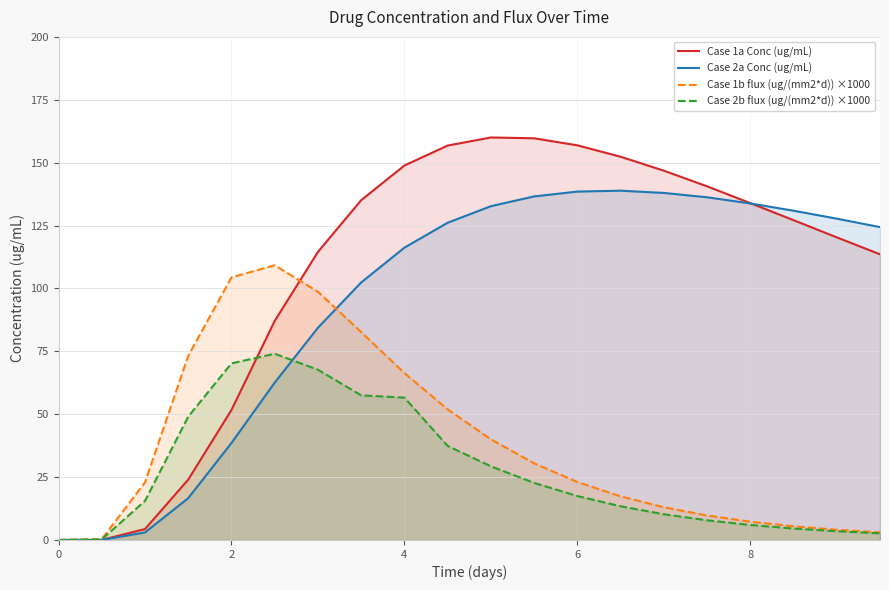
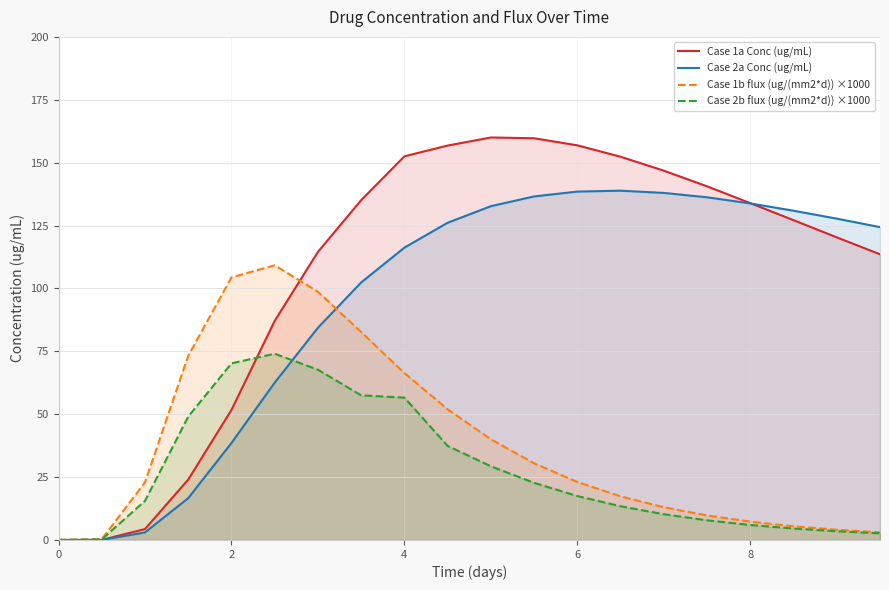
  {
    "Case 1a Conc (ug/mL)": {
      "2": 52,
-     "4": 149,
+     "4": 153,
      "6": 157
    },
    "Case 2a Conc (ug/mL)": {
      "2": 39,
      "4": 116,
      "6": 139
    },
    "Case 1b flux (ug/(mm2*d)) ×1000": {
      "2": 104,
      "4": 66,
      "6": 23,
      "8": 7
    },
    "Case 2b flux (ug/(mm2*d)) ×1000": {
      "2": 70,
      "4": 57,
      "6": 17,
      "8": 6
    }
  }
